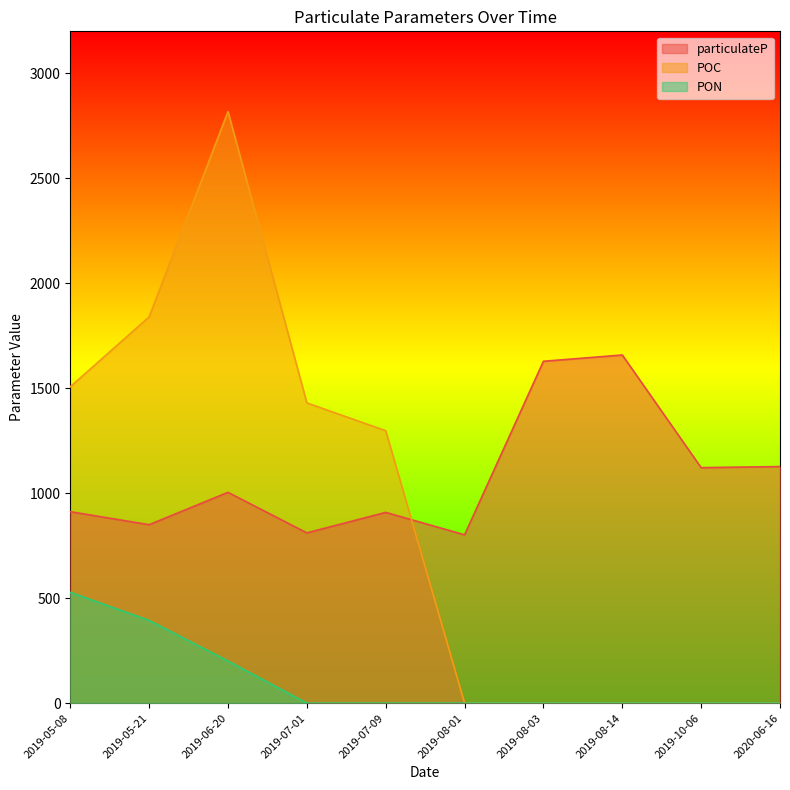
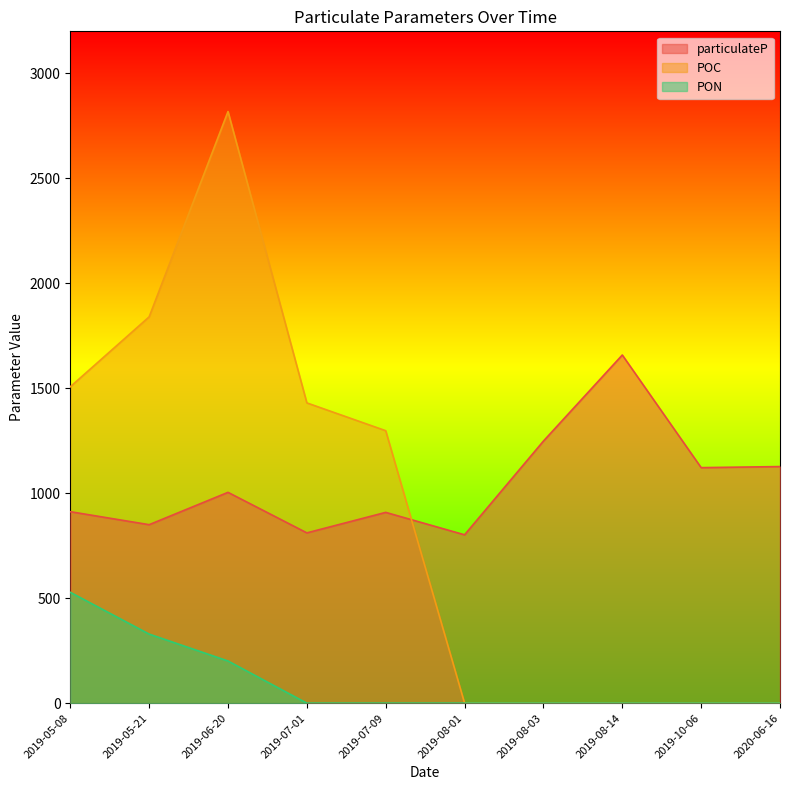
  {
    "particulateP": {
      "2019-05-08": 910,
      "2019-05-21": 850,
      "2019-06-20": 1000,
      "2019-07-01": 810,
      "2019-07-09": 910,
      "2019-08-01": 800,
-     "2019-08-03": 1630,
+     "2019-08-03": 1250,
      "2019-08-14": 1660,
      "2019-10-06": 1120,
      "2020-06-16": 1130
    },
    "POC": {
      "2019-05-08": 1510,
      "2019-05-21": 1840,
      "2019-06-20": 2820,
      "2019-07-01": 1430,
      "2019-07-09": 1300
    },
    "PON": {
      "2019-05-08": 530,
-     "2019-05-21": 390,
+     "2019-05-21": 330,
      "2019-06-20": 200,
      "2019-07-01": 0,
      "2019-07-09": 0
    }
  }
